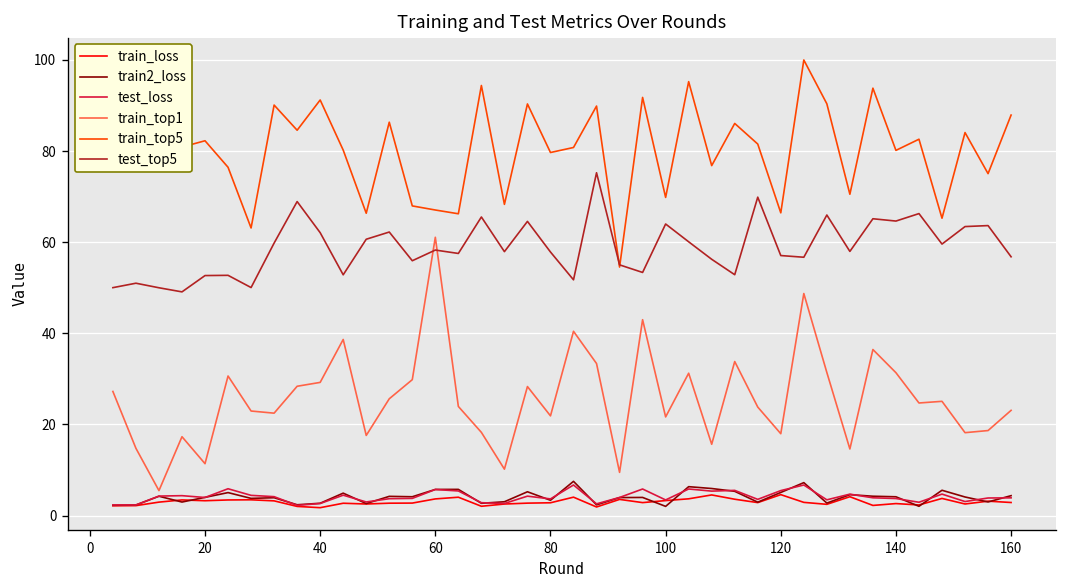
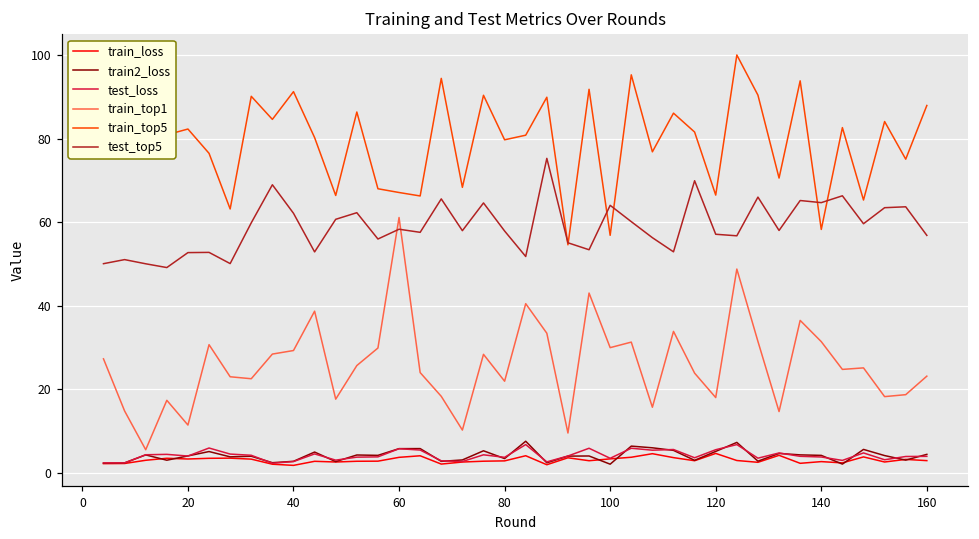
  {
    "train_loss": {
      "20": 3,
      "40": 2,
      "60": 4,
      "140": 3,
      "160": 3
    },
    "train2_loss": {
      "100": 2
    },
    "train_top1": {
      "20": 11,
      "40": 29,
      "60": 61,
      "80": 22,
-     "100": 22,
+     "100": 30,
      "120": 18,
      "140": 31,
      "160": 23
    },
    "train_top5": {
      "20": 82,
      "40": 91,
      "60": 67,
      "80": 80,
-     "100": 70,
+     "100": 57,
      "120": 66,
-     "140": 80,
+     "140": 58,
      "160": 88
    }
  }
